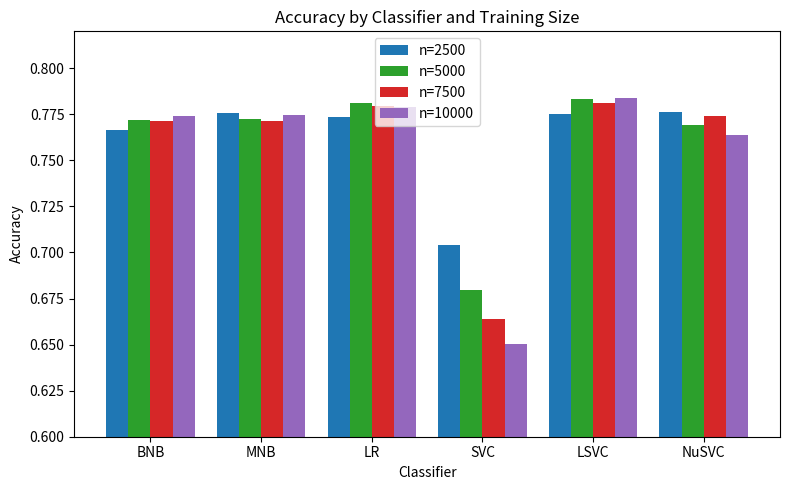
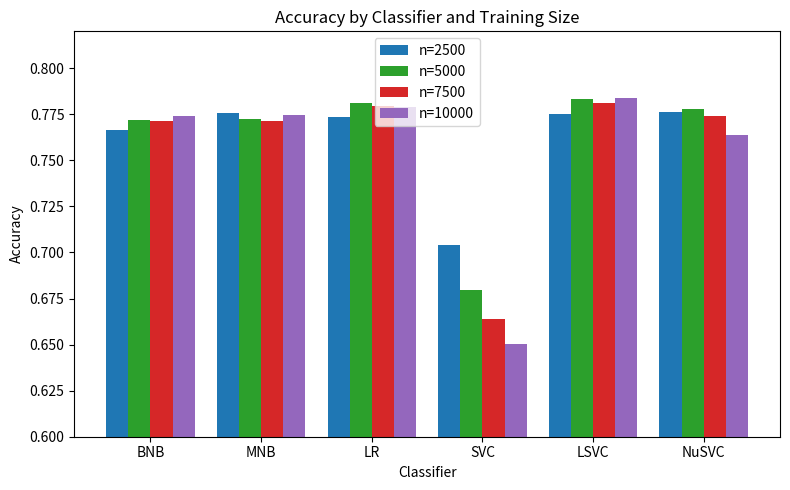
  {
    "n=2500": {
      "BNB": 0.767,
      "MNB": 0.776,
      "LR": 0.773,
      "SVC": 0.704,
      "LSVC": 0.775,
      "NuSVC": 0.776
    },
    "n=5000": {
      "BNB": 0.772,
      "MNB": 0.772,
      "LR": 0.781,
      "SVC": 0.680,
      "LSVC": 0.783,
-     "NuSVC": 0.769
+     "NuSVC": 0.778
    },
    "n=7500": {
      "BNB": 0.771,
      "MNB": 0.771,
      "SVC": 0.664,
      "LSVC": 0.781,
      "NuSVC": 0.774
    },
    "n=10000": {
      "BNB": 0.774,
      "MNB": 0.774,
      "SVC": 0.650,
      "LSVC": 0.784,
      "NuSVC": 0.764
    }
  }
